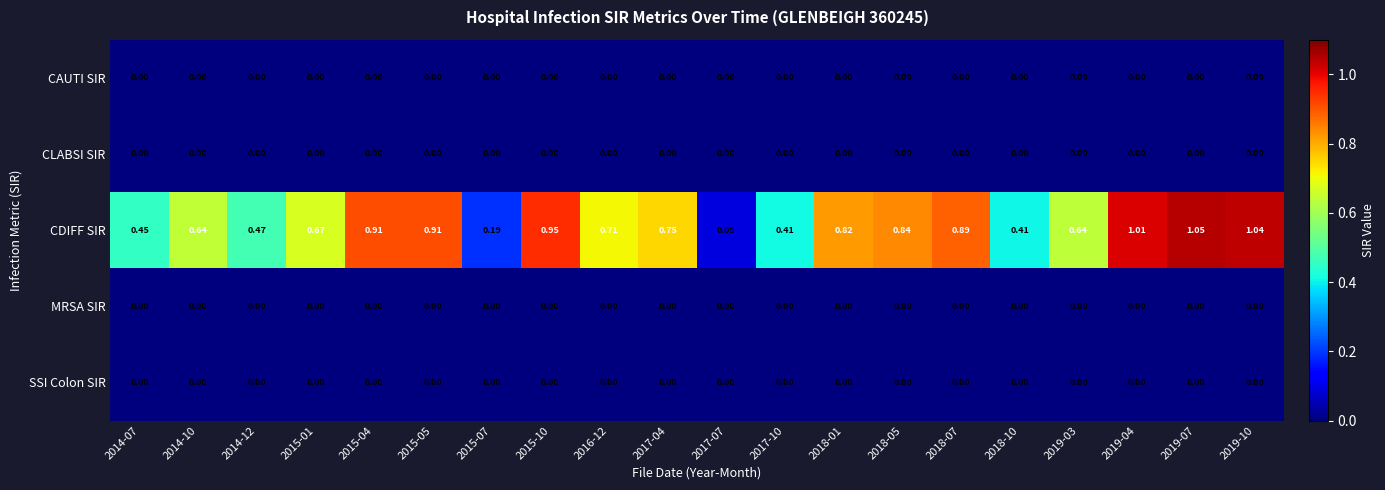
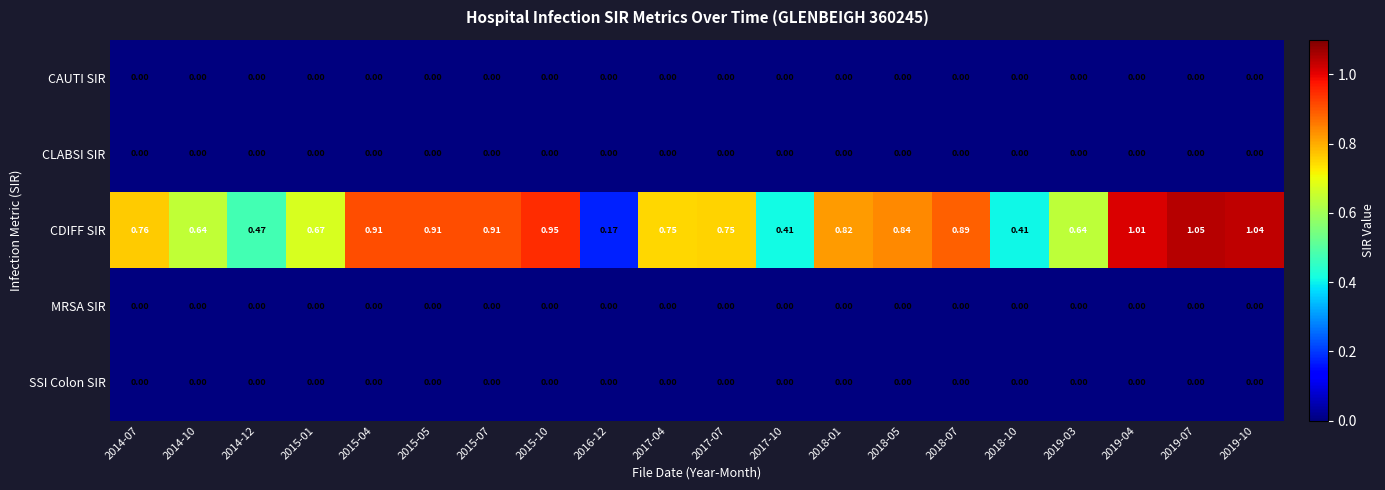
  {
    "CAUTI SIR": {
      "2014-07": 0.00,
      "2014-10": 0.00,
      "2014-12": 0.00,
      "2015-01": 0.00,
      "2015-04": 0.00,
      "2015-05": 0.00,
      "2015-07": 0.00,
      "2015-10": 0.00,
      "2016-12": 0.00,
      "2017-04": 0.00,
      "2017-07": 0.00,
      "2017-10": 0.00,
      "2018-01": 0.00,
      "2018-05": 0.00,
      "2018-07": 0.00,
      "2018-10": 0.00,
      "2019-03": 0.00,
      "2019-04": 0.00,
      "2019-07": 0.00,
      "2019-10": 0.00
    },
    "CLABSI SIR": {
      "2014-07": 0.00,
      "2014-10": 0.00,
      "2014-12": 0.00,
      "2015-01": 0.00,
      "2015-04": 0.00,
      "2015-05": 0.00,
      "2015-07": 0.00,
      "2015-10": 0.00,
      "2016-12": 0.00,
      "2017-04": 0.00,
      "2017-07": 0.00,
      "2017-10": 0.00,
      "2018-01": 0.00,
      "2018-05": 0.00,
      "2018-07": 0.00,
      "2018-10": 0.00,
      "2019-03": 0.00,
      "2019-04": 0.00,
      "2019-07": 0.00,
      "2019-10": 0.00
    },
    "CDIFF SIR": {
-     "2014-07": 0.45,
+     "2014-07": 0.76,
      "2014-10": 0.64,
      "2014-12": 0.47,
      "2015-01": 0.67,
      "2015-04": 0.91,
      "2015-05": 0.91,
-     "2015-07": 0.19,
+     "2015-07": 0.91,
      "2015-10": 0.95,
-     "2016-12": 0.71,
+     "2016-12": 0.17,
      "2017-04": 0.75,
-     "2017-07": 0.09,
+     "2017-07": 0.75,
      "2017-10": 0.41,
      "2018-01": 0.82,
      "2018-05": 0.84,
      "2018-07": 0.89,
      "2018-10": 0.41,
      "2019-03": 0.64,
      "2019-04": 1.01,
      "2019-07": 1.05,
      "2019-10": 1.04
    },
    "MRSA SIR": {
      "2014-07": 0.00,
      "2014-10": 0.00,
      "2014-12": 0.00,
      "2015-01": 0.00,
      "2015-04": 0.00,
      "2015-05": 0.00,
      "2015-07": 0.00,
      "2015-10": 0.00,
      "2016-12": 0.00,
      "2017-04": 0.00,
      "2017-07": 0.00,
      "2017-10": 0.00,
      "2018-01": 0.00,
      "2018-05": 0.00,
      "2018-07": 0.00,
      "2018-10": 0.00,
      "2019-03": 0.00,
      "2019-04": 0.00,
      "2019-07": 0.00,
      "2019-10": 0.00
    },
    "SSI Colon SIR": {
      "2014-07": 0.00,
      "2014-10": 0.00,
      "2014-12": 0.00,
      "2015-01": 0.00,
      "2015-04": 0.00,
      "2015-05": 0.00,
      "2015-07": 0.00,
      "2015-10": 0.00,
      "2016-12": 0.00,
      "2017-04": 0.00,
      "2017-07": 0.00,
      "2017-10": 0.00,
      "2018-01": 0.00,
      "2018-05": 0.00,
      "2018-07": 0.00,
      "2018-10": 0.00,
      "2019-03": 0.00,
      "2019-04": 0.00,
      "2019-07": 0.00,
      "2019-10": 0.00
    }
  }
